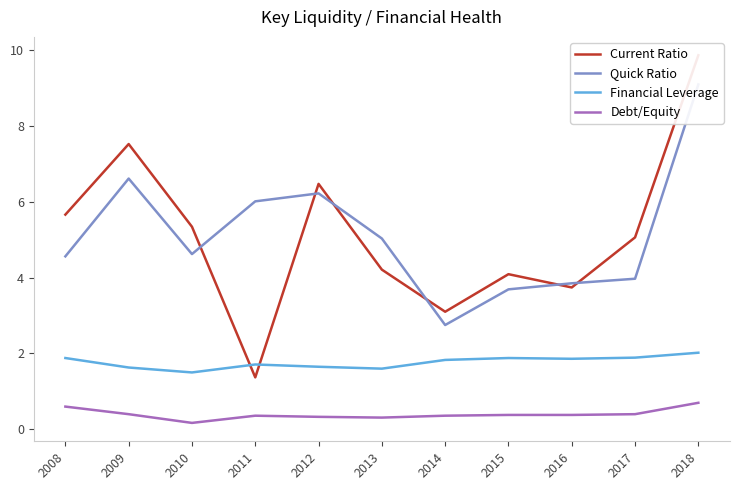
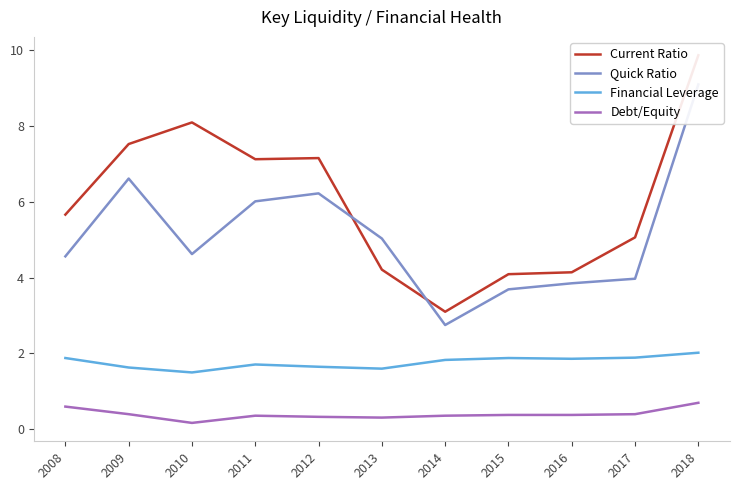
  {
    "Current Ratio": {
      "2008": 5.7,
      "2009": 7.5,
-     "2010": 5.3,
-     "2011": 1.4,
-     "2012": 6.5,
+     "2010": 8.1,
+     "2011": 7.1,
+     "2012": 7.2,
      "2013": 4.2,
      "2014": 3.1,
      "2015": 4.1,
-     "2016": 3.7,
+     "2016": 4.1,
      "2017": 5.1
    }
  }
